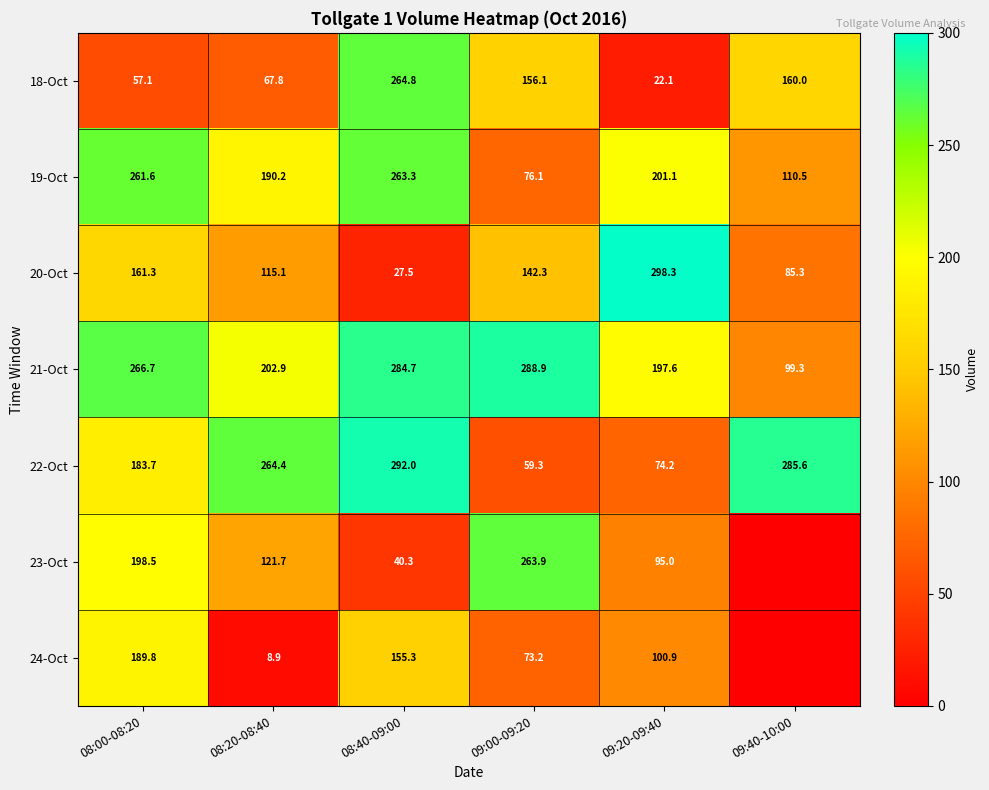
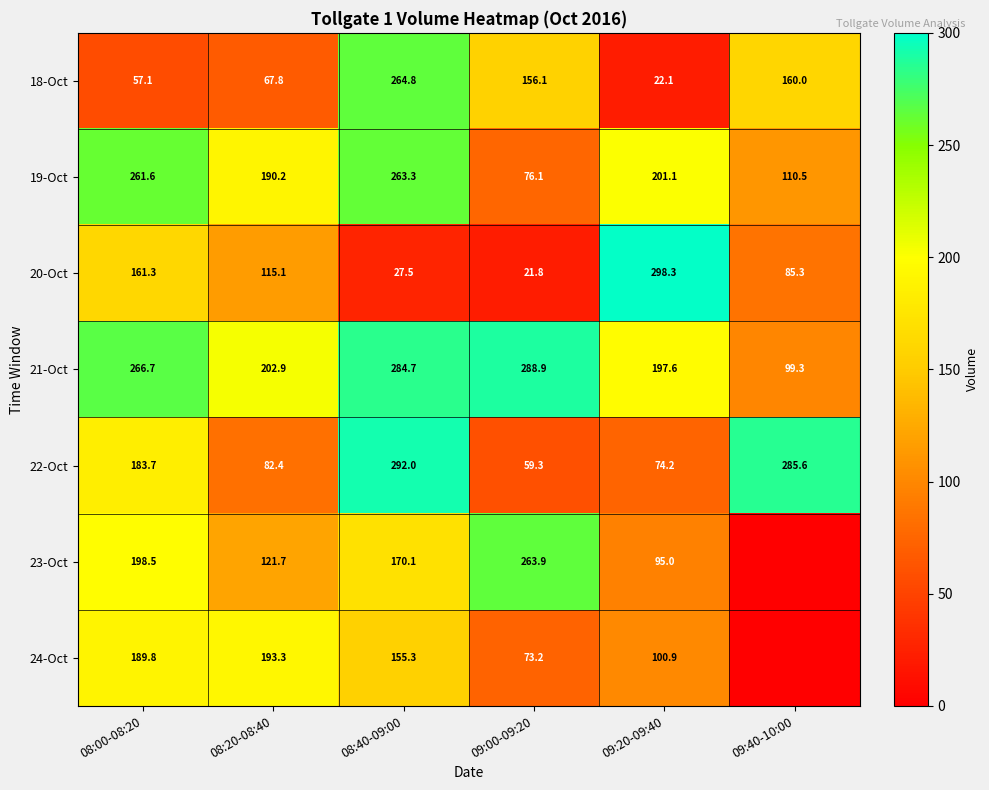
  {
    "18-Oct": {
      "08:00-08:20": 57.1,
      "08:20-08:40": 67.8,
      "08:40-09:00": 264.8,
      "09:00-09:20": 156.1,
      "09:20-09:40": 22.1,
      "09:40-10:00": 160.0
    },
    "19-Oct": {
      "08:00-08:20": 261.6,
      "08:20-08:40": 190.2,
      "08:40-09:00": 263.3,
      "09:00-09:20": 76.1,
      "09:20-09:40": 201.1,
      "09:40-10:00": 110.5
    },
    "20-Oct": {
      "08:00-08:20": 161.3,
      "08:20-08:40": 115.1,
      "08:40-09:00": 27.5,
-     "09:00-09:20": 142.3,
+     "09:00-09:20": 21.8,
      "09:20-09:40": 298.3,
      "09:40-10:00": 85.3
    },
    "21-Oct": {
      "08:00-08:20": 266.7,
      "08:20-08:40": 202.9,
      "08:40-09:00": 284.7,
      "09:00-09:20": 288.9,
      "09:20-09:40": 197.6,
      "09:40-10:00": 99.3
    },
    "22-Oct": {
      "08:00-08:20": 183.7,
-     "08:20-08:40": 264.4,
+     "08:20-08:40": 82.4,
      "08:40-09:00": 292.0,
      "09:00-09:20": 59.3,
      "09:20-09:40": 74.2,
      "09:40-10:00": 285.6
    },
    "23-Oct": {
      "08:00-08:20": 198.5,
      "08:20-08:40": 121.7,
-     "08:40-09:00": 40.3,
+     "08:40-09:00": 170.1,
      "09:00-09:20": 263.9,
      "09:20-09:40": 95.0
    },
    "24-Oct": {
      "08:00-08:20": 189.8,
-     "08:20-08:40": 8.9,
+     "08:20-08:40": 193.3,
      "08:40-09:00": 155.3,
      "09:00-09:20": 73.2,
      "09:20-09:40": 100.9
    }
  }
